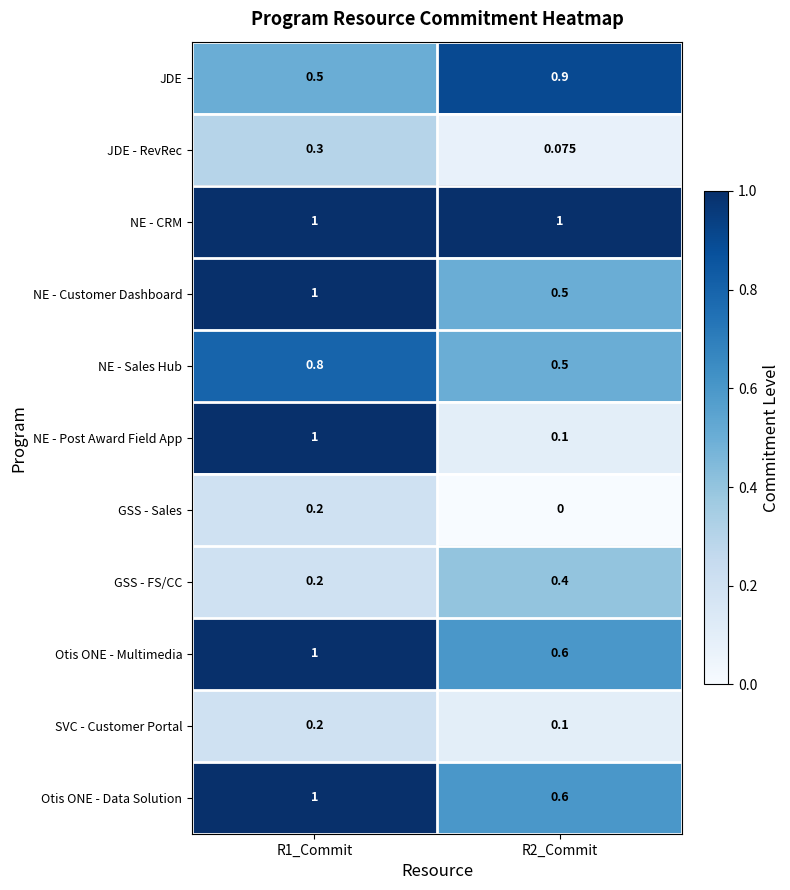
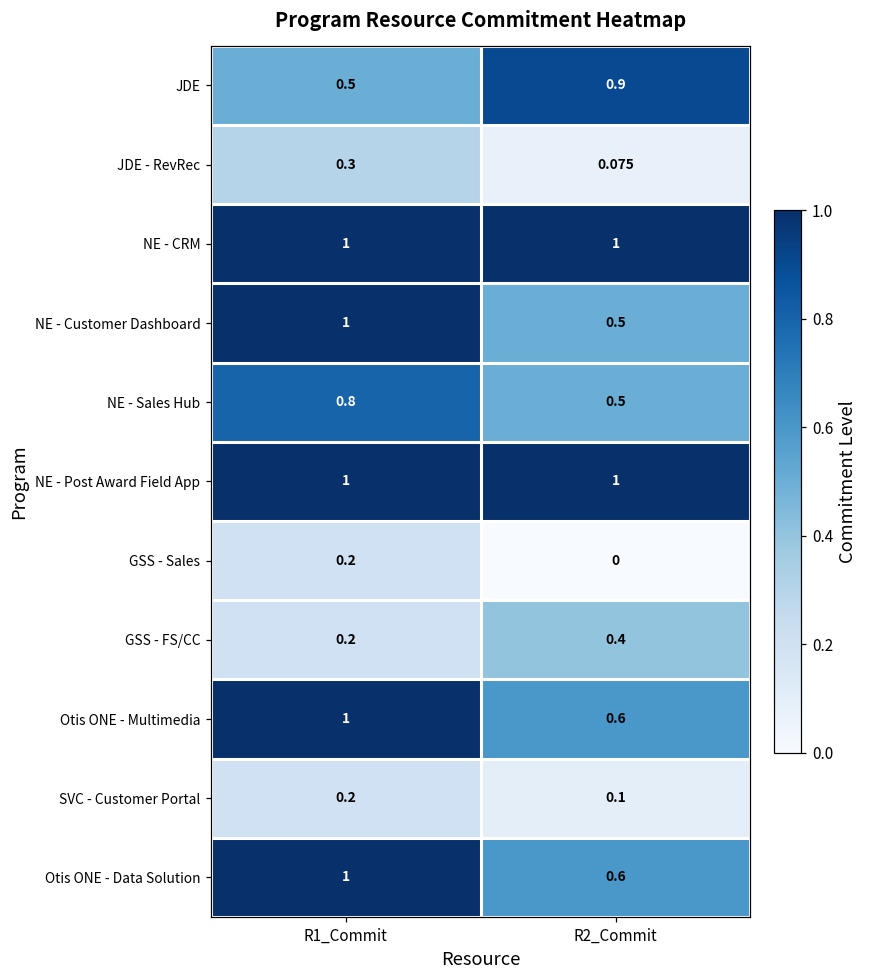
  {
    "JDE": {
      "R1_Commit": 0.5,
      "R2_Commit": 0.9
    },
    "JDE - RevRec": {
      "R1_Commit": 0.3,
      "R2_Commit": 0.075
    },
    "NE - CRM": {
      "R1_Commit": 1,
      "R2_Commit": 1
    },
    "NE - Customer Dashboard": {
      "R1_Commit": 1,
      "R2_Commit": 0.5
    },
    "NE - Sales Hub": {
      "R1_Commit": 0.8,
      "R2_Commit": 0.5
    },
    "NE - Post Award Field App": {
      "R1_Commit": 1,
-     "R2_Commit": 0.1
+     "R2_Commit": 1
    },
    "GSS - Sales": {
      "R1_Commit": 0.2,
      "R2_Commit": 0
    },
    "GSS - FS/CC": {
      "R1_Commit": 0.2,
      "R2_Commit": 0.4
    },
    "Otis ONE - Multimedia": {
      "R1_Commit": 1,
      "R2_Commit": 0.6
    },
    "SVC - Customer Portal": {
      "R1_Commit": 0.2,
      "R2_Commit": 0.1
    },
    "Otis ONE - Data Solution": {
      "R1_Commit": 1,
      "R2_Commit": 0.6
    }
  }
